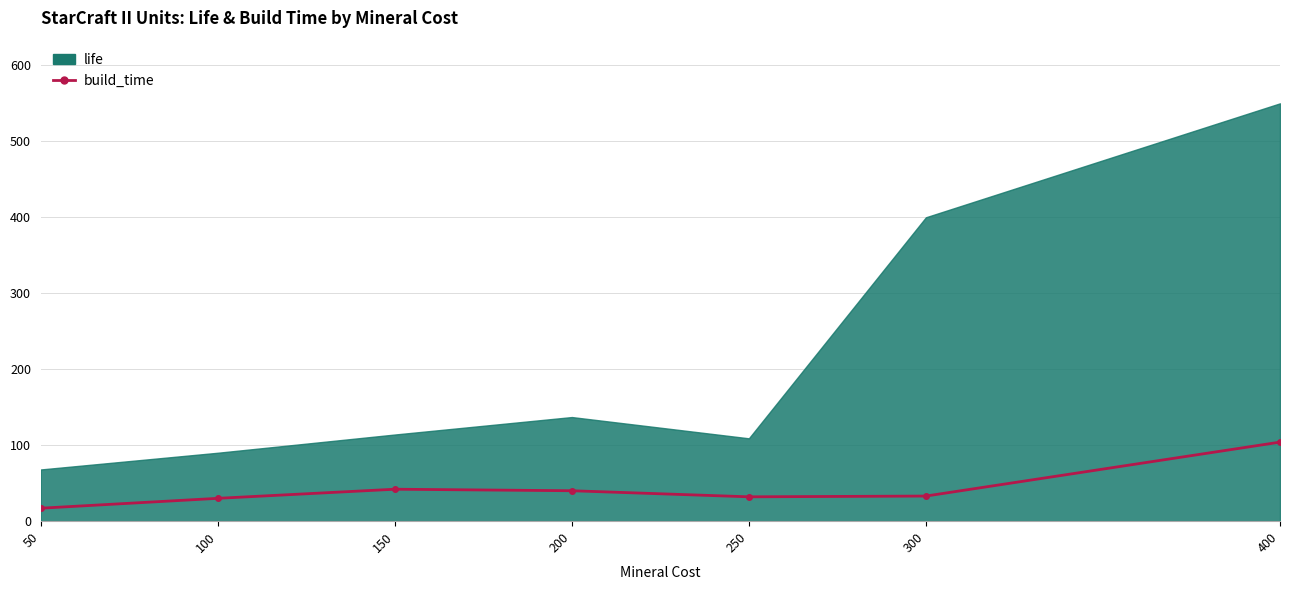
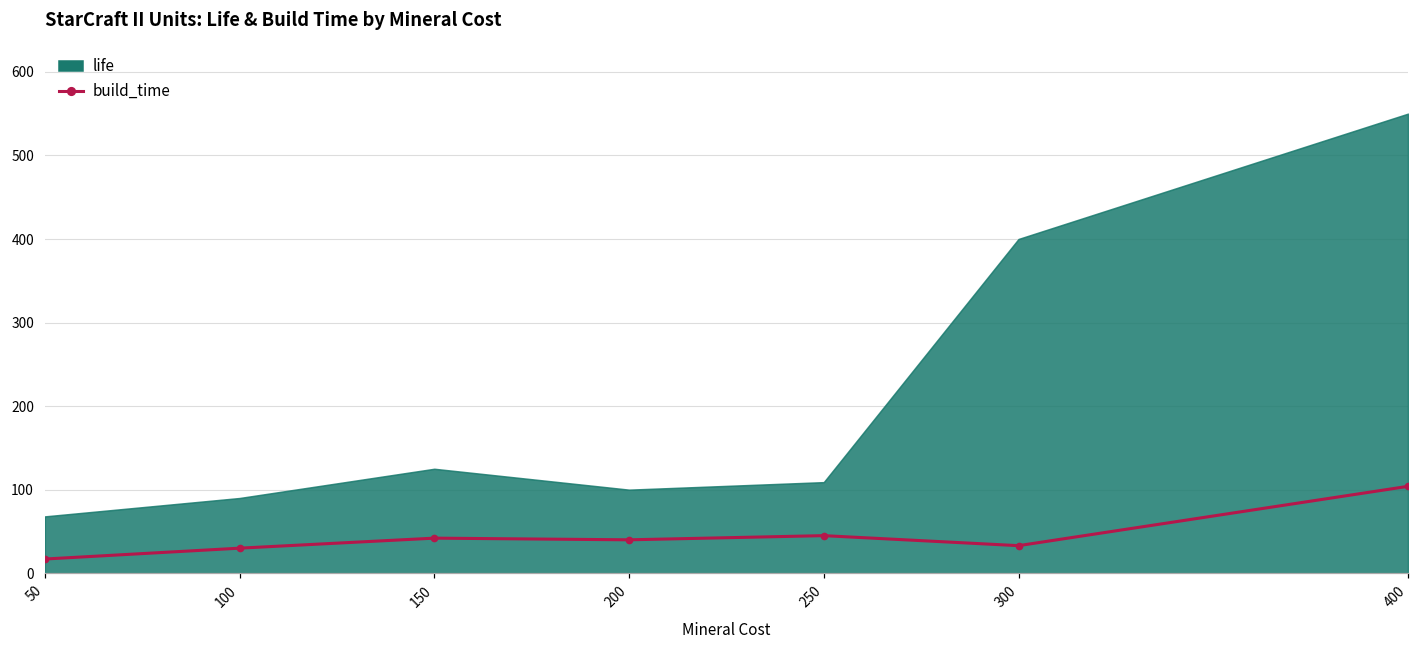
  {
    "life": {
      "50": 70,
      "100": 90,
-     "150": 110,
-     "200": 140,
+     "150": 130,
+     "200": 100,
      "250": 110,
      "300": 400,
      "400": 550
    },
    "build_time": {
      "50": 20,
      "100": 30,
      "150": 40,
      "200": 40,
-     "250": 30,
+     "250": 50,
      "300": 30,
      "400": 100
    }
  }
